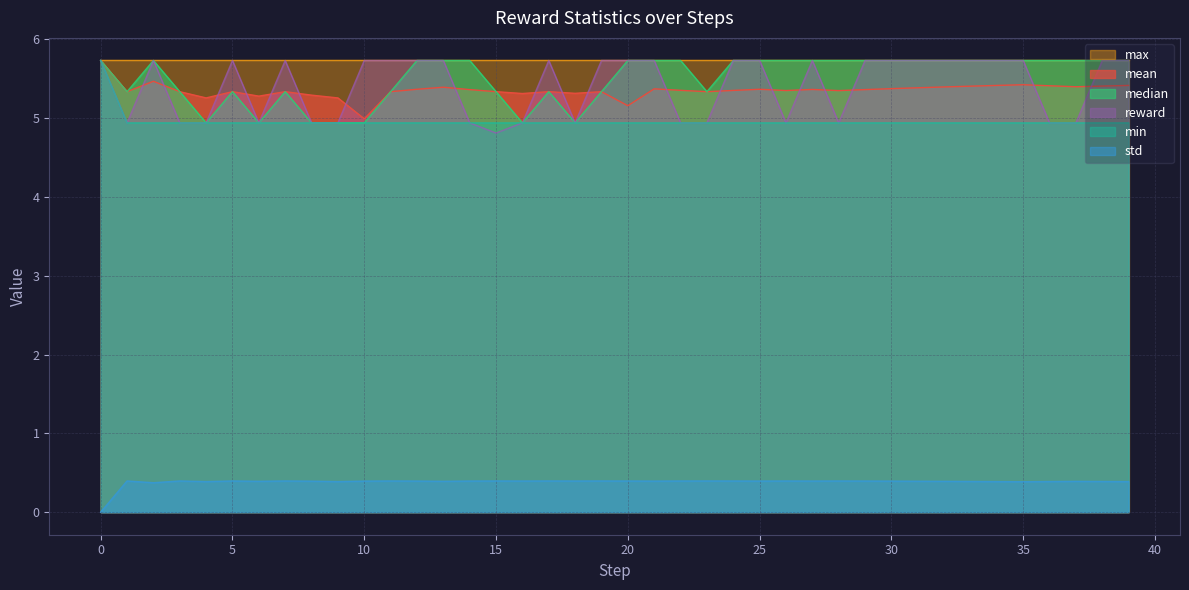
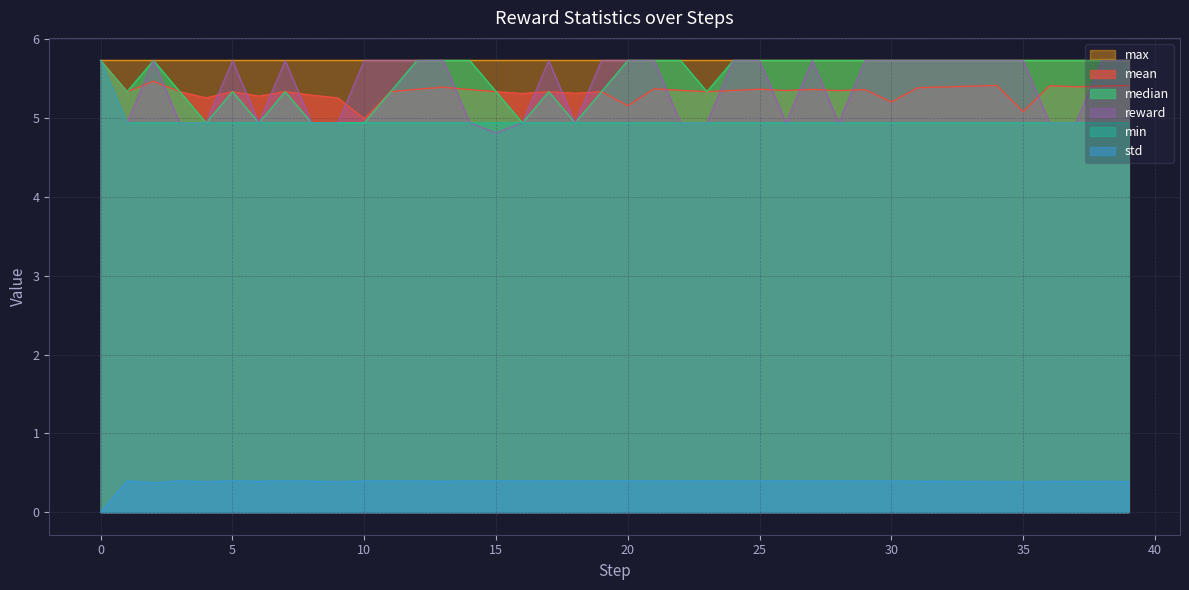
  {
    "max": {
      "15": 5.7
    },
    "mean": {
      "10": 5.0,
      "20": 5.2,
      "25": 5.4,
-     "30": 5.4,
-     "35": 5.4
+     "30": 5.2,
+     "35": 5.1
    },
    "reward": {
      "15": 4.8
    }
  }
